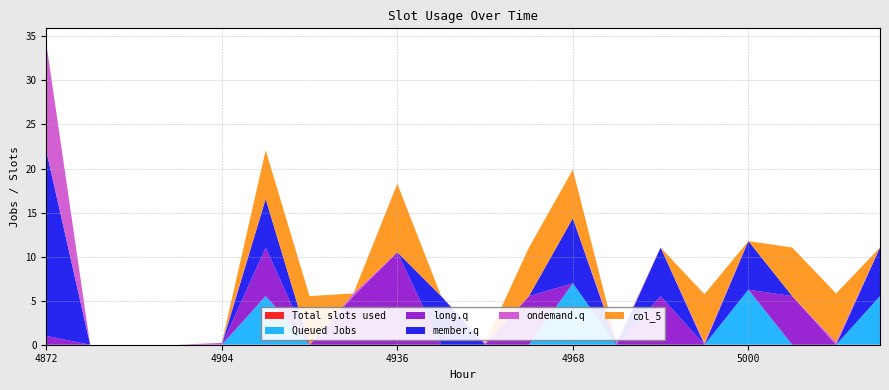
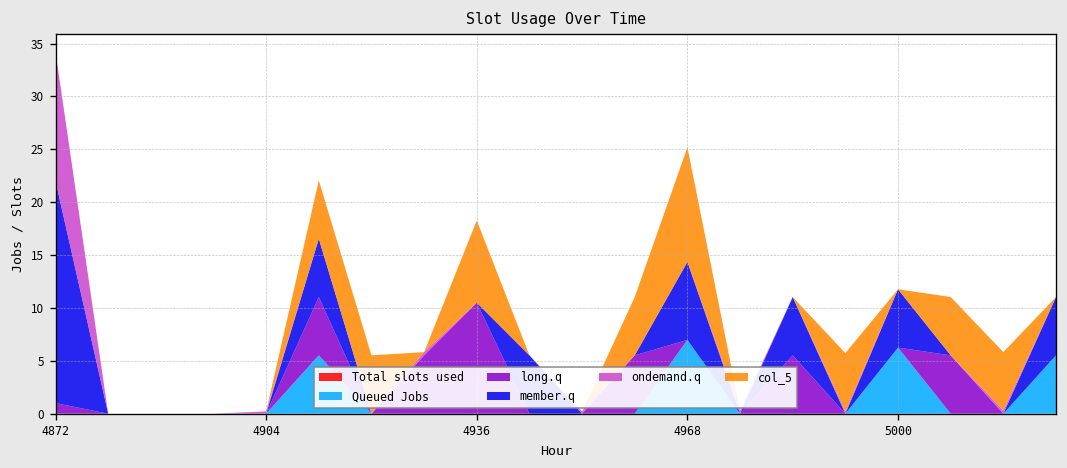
  {
    "member.q": {
      "4872": 21
    },
    "col_5": {
      "4936": 8,
-     "4968": 6
+     "4968": 11
    }
  }
